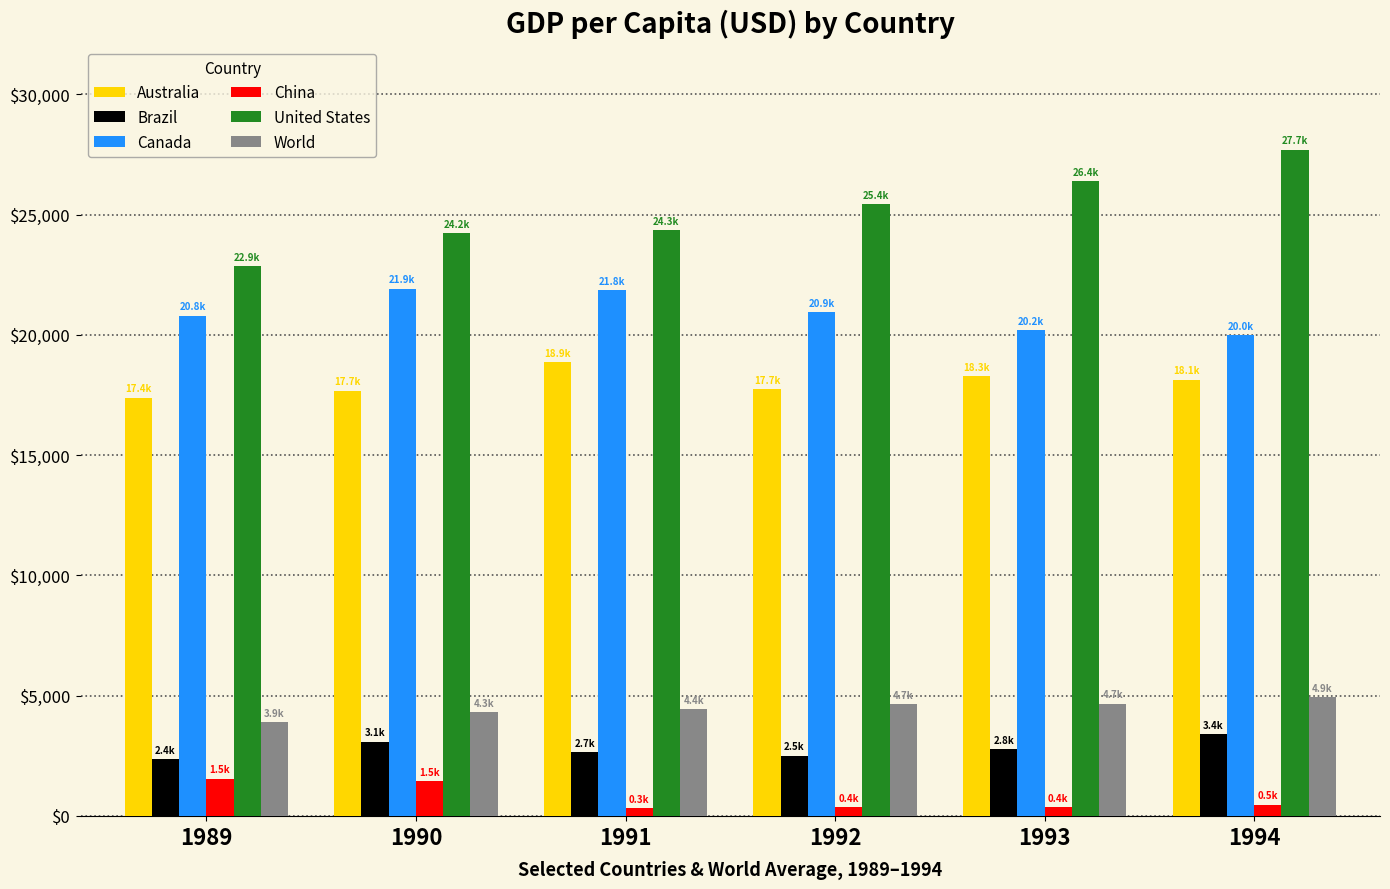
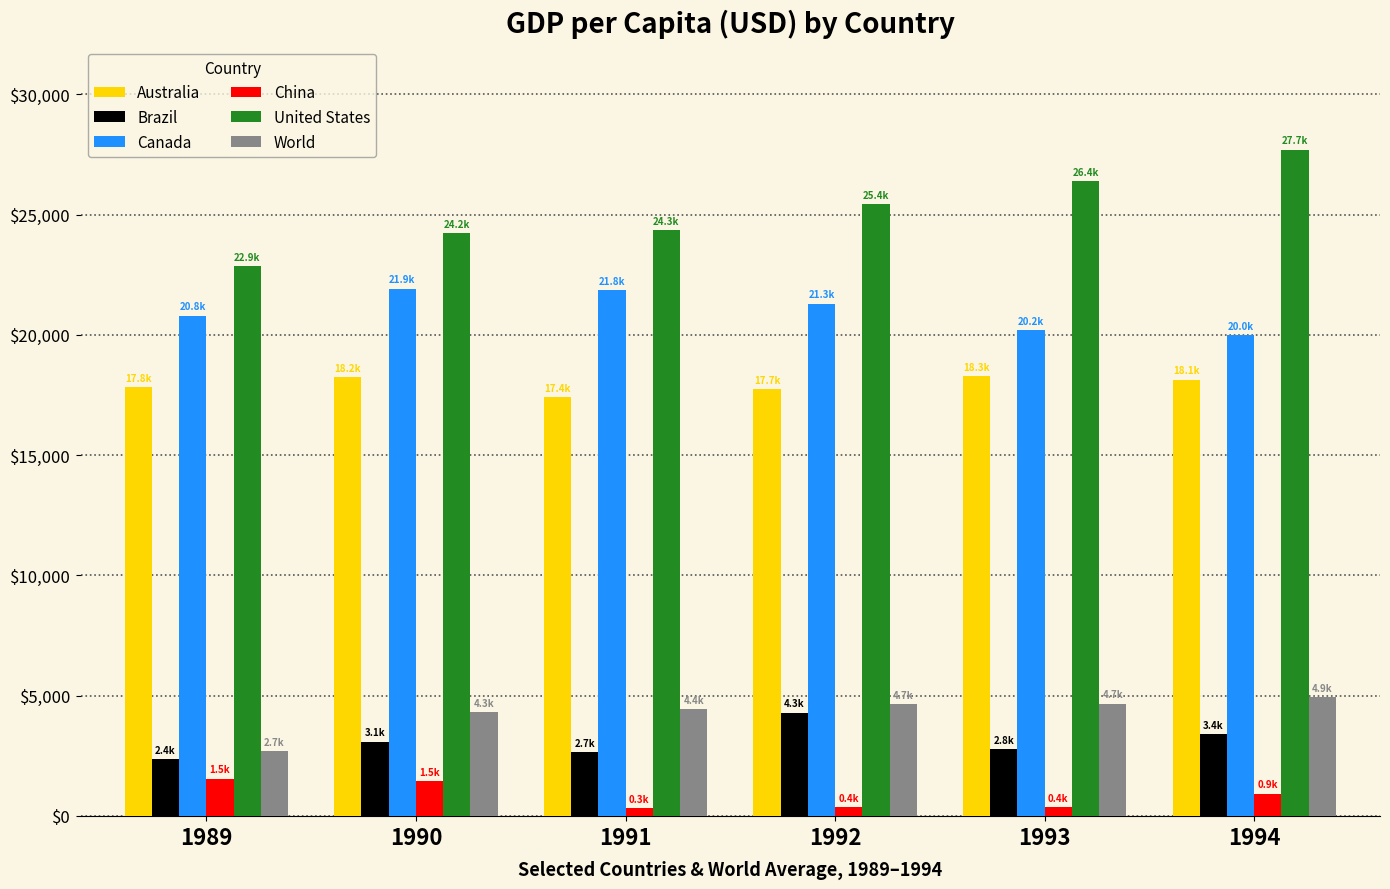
  {
    "Australia": {
-     "1989": "17.4k",
-     "1990": "17.7k",
-     "1991": "18.9k",
+     "1989": "17.8k",
+     "1990": "18.2k",
+     "1991": "17.4k",
      "1992": "17.7k",
      "1993": "18.3k",
      "1994": "18.1k"
    },
    "Brazil": {
      "1989": "2.4k",
      "1990": "3.1k",
      "1991": "2.7k",
-     "1992": "2.5k",
+     "1992": "4.3k",
      "1993": "2.8k",
      "1994": "3.4k"
    },
    "Canada": {
      "1989": "20.8k",
      "1990": "21.9k",
      "1991": "21.8k",
-     "1992": "20.9k",
+     "1992": "21.3k",
      "1993": "20.2k",
      "1994": "20.0k"
    },
    "China": {
      "1989": "1.5k",
      "1990": "1.5k",
      "1991": "0.3k",
      "1992": "0.4k",
      "1993": "0.4k",
-     "1994": "0.5k"
+     "1994": "0.9k"
    },
    "United States": {
      "1989": "22.9k",
      "1990": "24.2k",
      "1991": "24.3k",
      "1992": "25.4k",
      "1993": "26.4k",
      "1994": "27.7k"
    },
    "World": {
-     "1989": "3.9k",
+     "1989": "2.7k",
      "1990": "4.3k",
      "1991": "4.4k",
      "1992": "4.7k",
      "1993": "4.7k",
      "1994": "4.9k"
    }
  }
